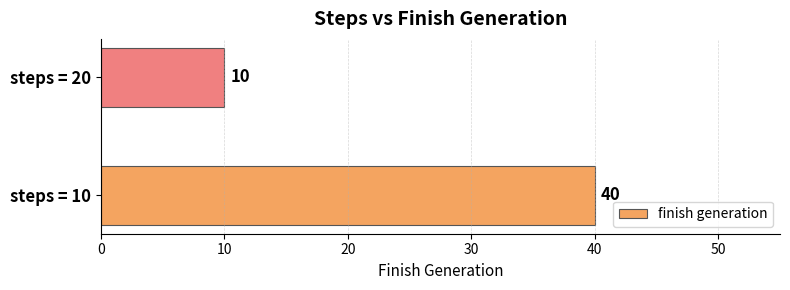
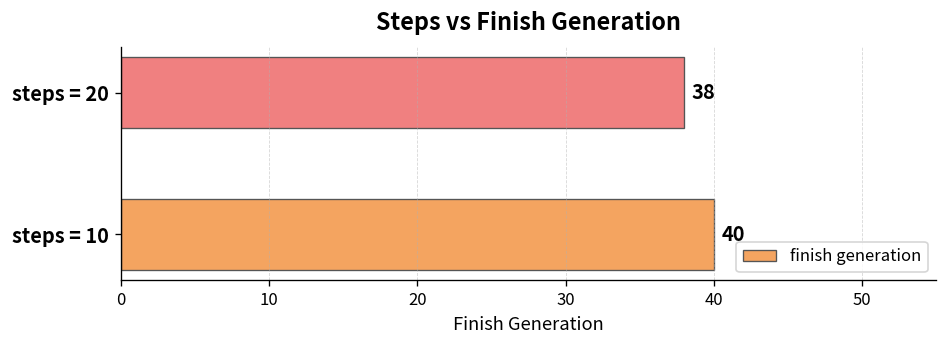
  {
-   "steps = 20": 10
+   "steps = 20": 38
  }
